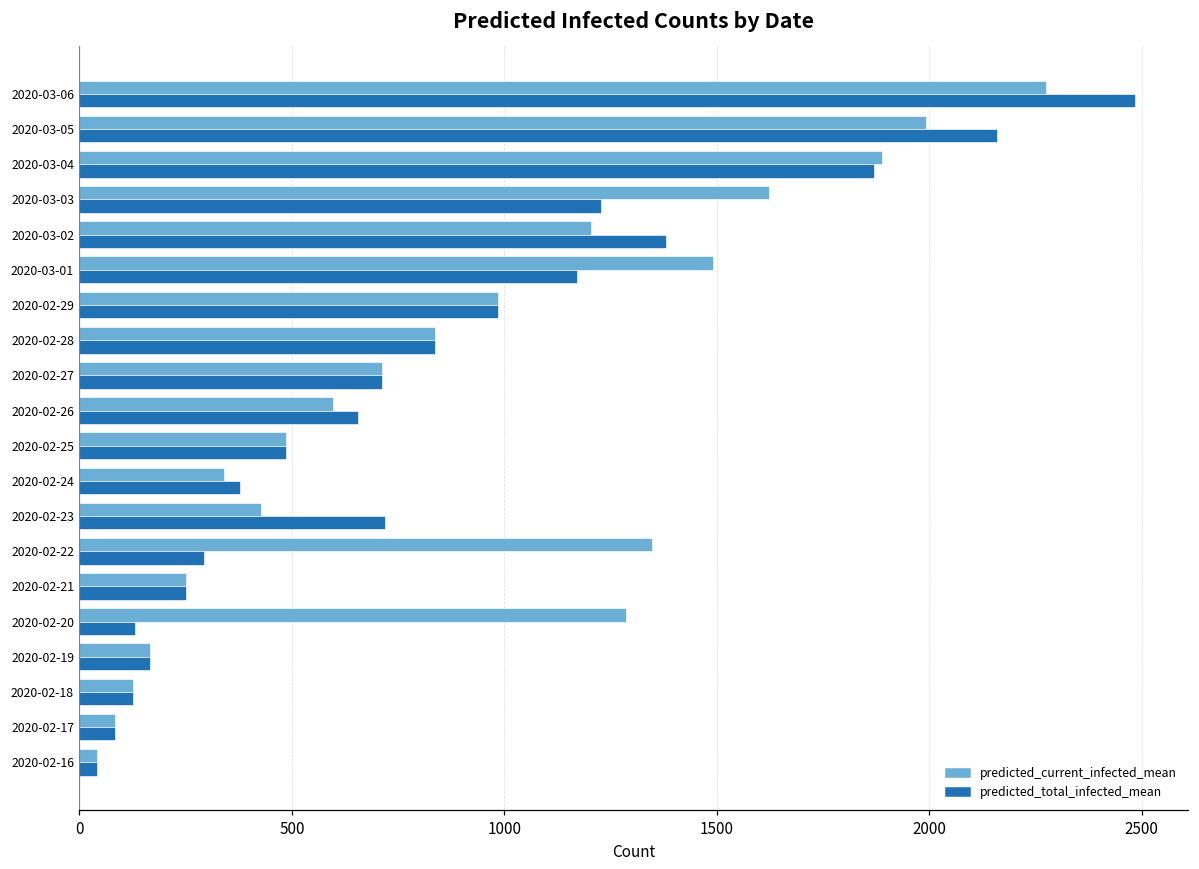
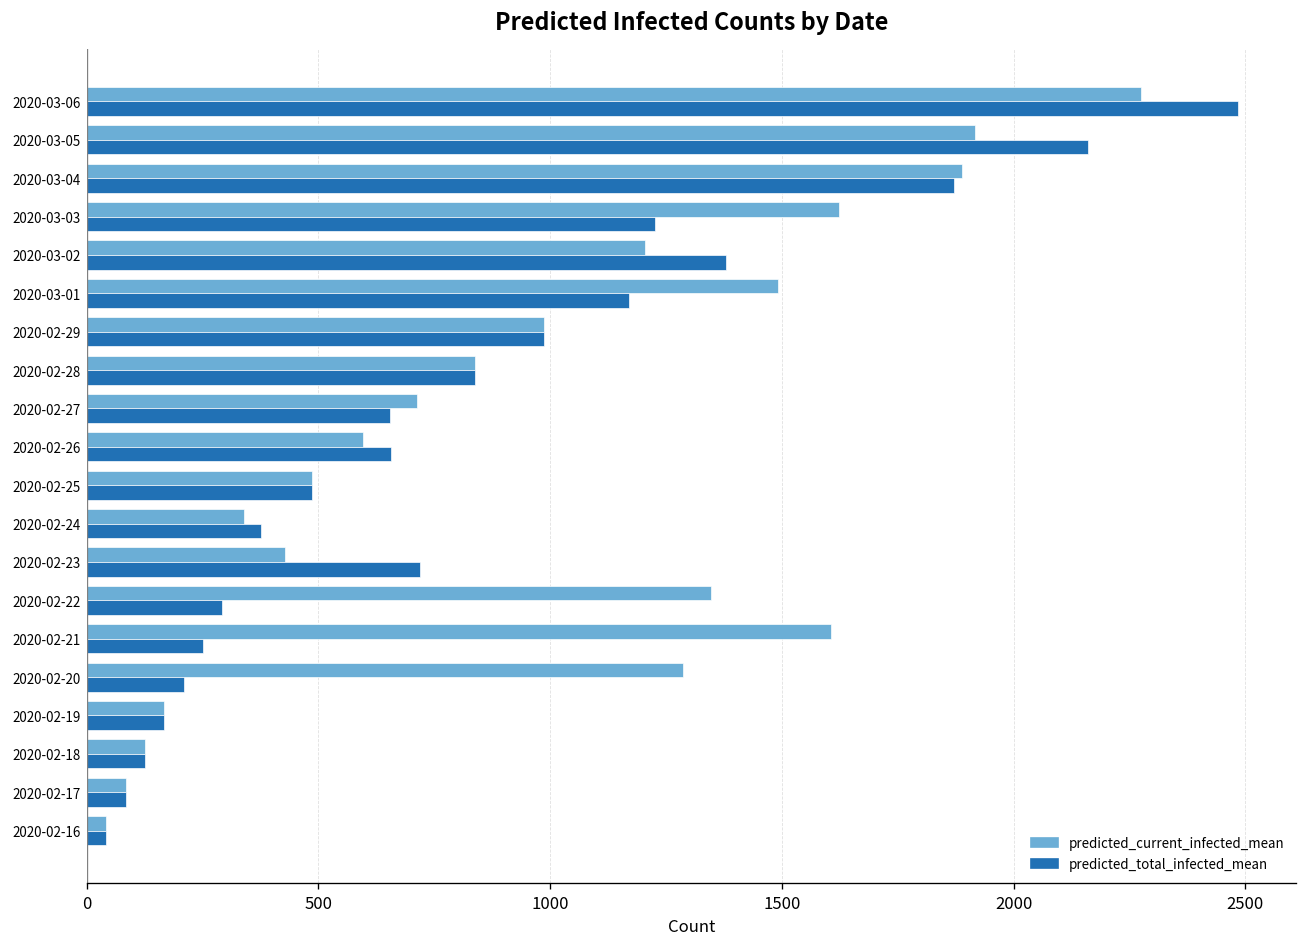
  {
    "predicted_current_infected_mean": {
      "2020-03-06": 2280,
-     "2020-03-05": 1990,
+     "2020-03-05": 1920,
      "2020-03-04": 1890,
      "2020-03-03": 1620,
      "2020-03-02": 1200,
      "2020-03-01": 1490,
      "2020-02-29": 990,
      "2020-02-28": 840,
      "2020-02-27": 710,
      "2020-02-26": 600,
      "2020-02-25": 490,
      "2020-02-24": 340,
      "2020-02-23": 430,
      "2020-02-22": 1350,
-     "2020-02-21": 250,
+     "2020-02-21": 1610,
      "2020-02-20": 1290,
      "2020-02-19": 170,
      "2020-02-18": 130,
      "2020-02-17": 80,
      "2020-02-16": 40
    },
    "predicted_total_infected_mean": {
      "2020-03-06": 2490,
      "2020-03-05": 2160,
      "2020-03-04": 1870,
      "2020-03-03": 1230,
      "2020-03-02": 1380,
      "2020-03-01": 1170,
      "2020-02-29": 990,
      "2020-02-28": 840,
-     "2020-02-27": 710,
+     "2020-02-27": 650,
      "2020-02-26": 660,
      "2020-02-25": 490,
      "2020-02-24": 380,
      "2020-02-23": 720,
      "2020-02-22": 290,
      "2020-02-21": 250,
-     "2020-02-20": 130,
+     "2020-02-20": 210,
      "2020-02-19": 170,
      "2020-02-18": 130,
      "2020-02-17": 80,
      "2020-02-16": 40
    }
  }
